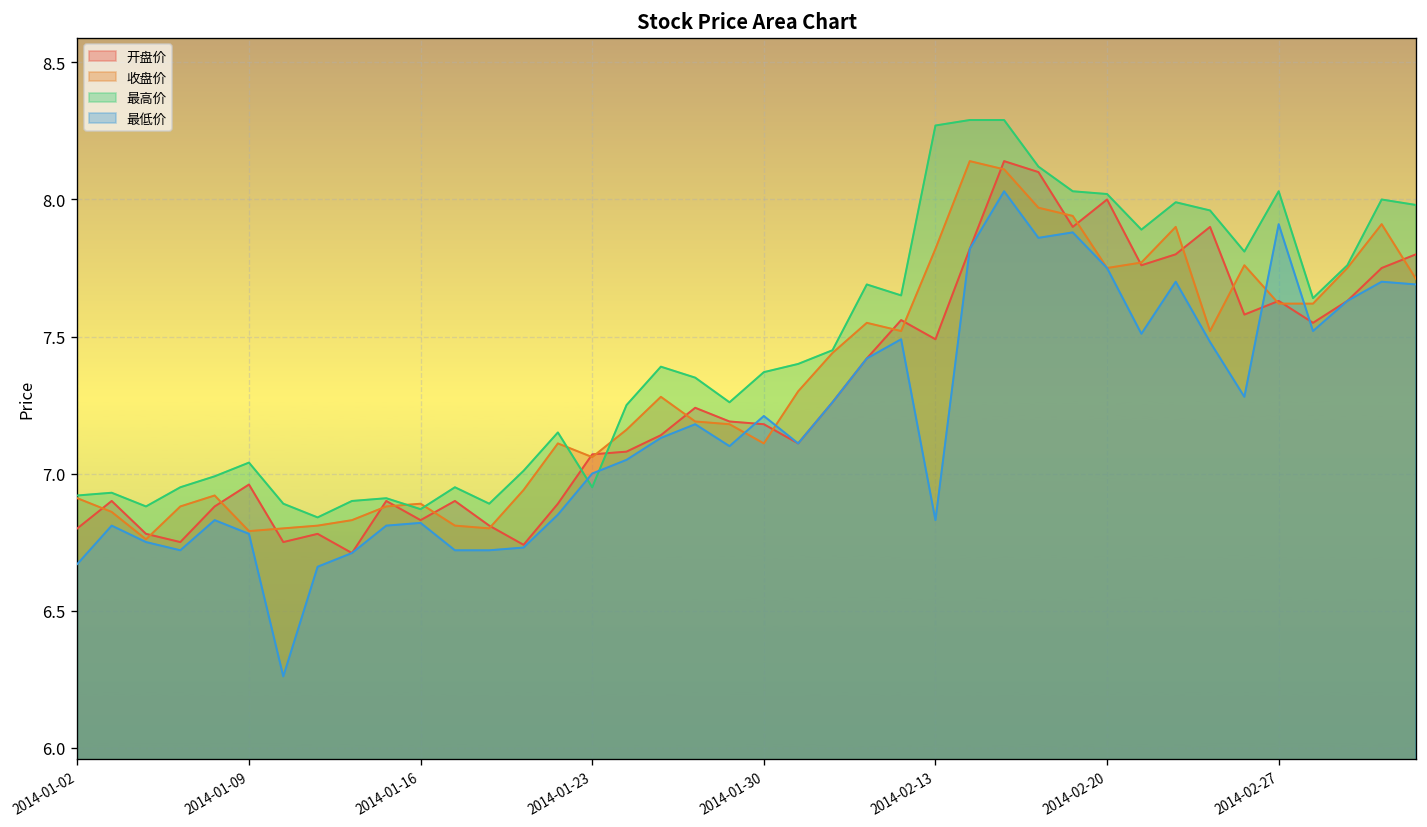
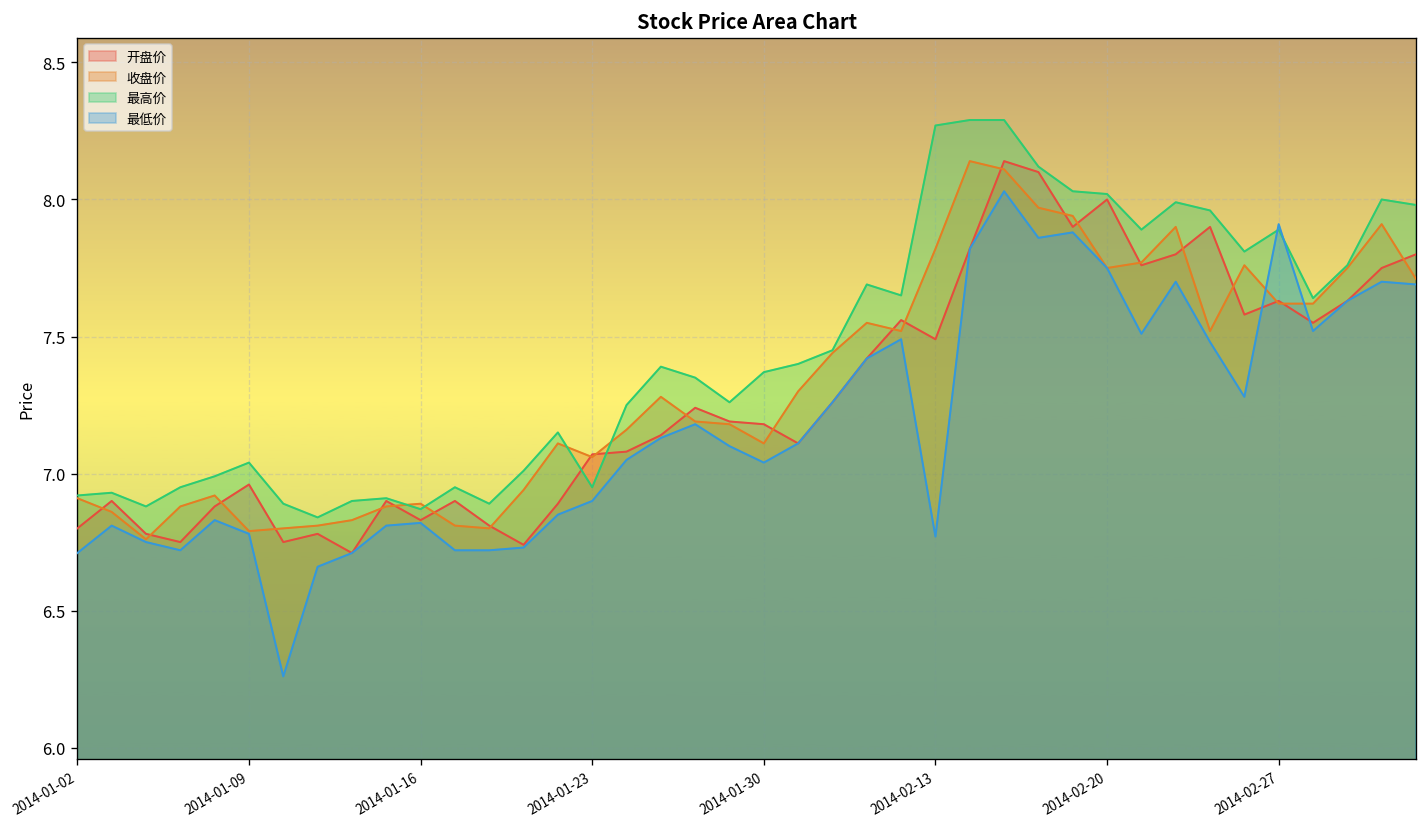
  {
    "最高价": {
      "2014-01-09": 7.04,
      "2014-01-16": 6.87,
      "2014-01-23": 6.95,
      "2014-01-30": 7.37,
      "2014-02-13": 8.27,
      "2014-02-20": 8.02,
-     "2014-02-27": 8.03
+     "2014-02-27": 7.89
    },
    "最低价": {
-     "2014-01-02": 6.67,
-     "2014-01-23": 7.0,
-     "2014-01-30": 7.21,
-     "2014-02-13": 6.83,
+     "2014-01-02": 6.71,
+     "2014-01-23": 6.9,
+     "2014-01-30": 7.04,
+     "2014-02-13": 6.77,
      "2014-02-27": 7.91
    }
  }
